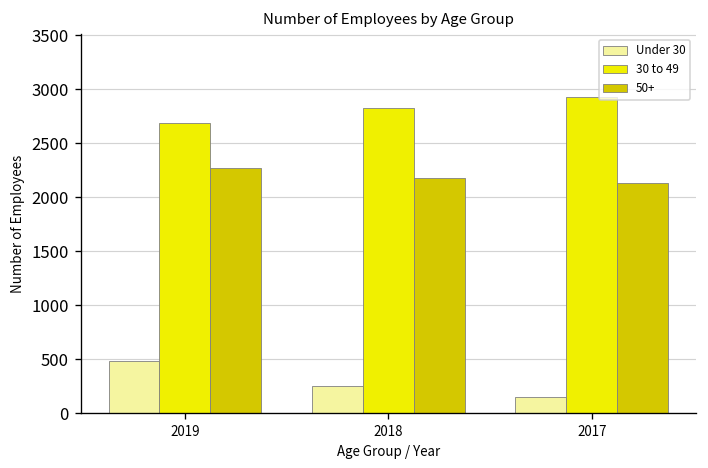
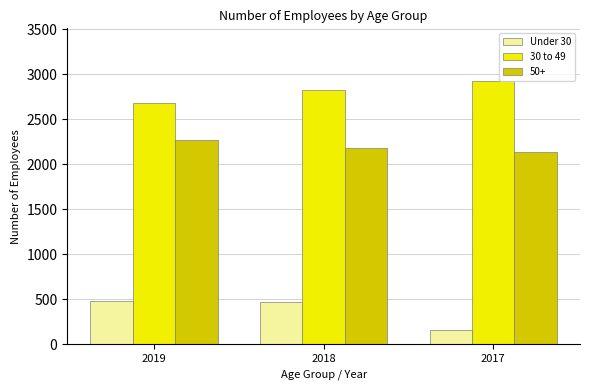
  {
    "Under 30": {
      "2019": 500,
-     "2018": 200,
+     "2018": 500,
      "2017": 200
    }
  }
